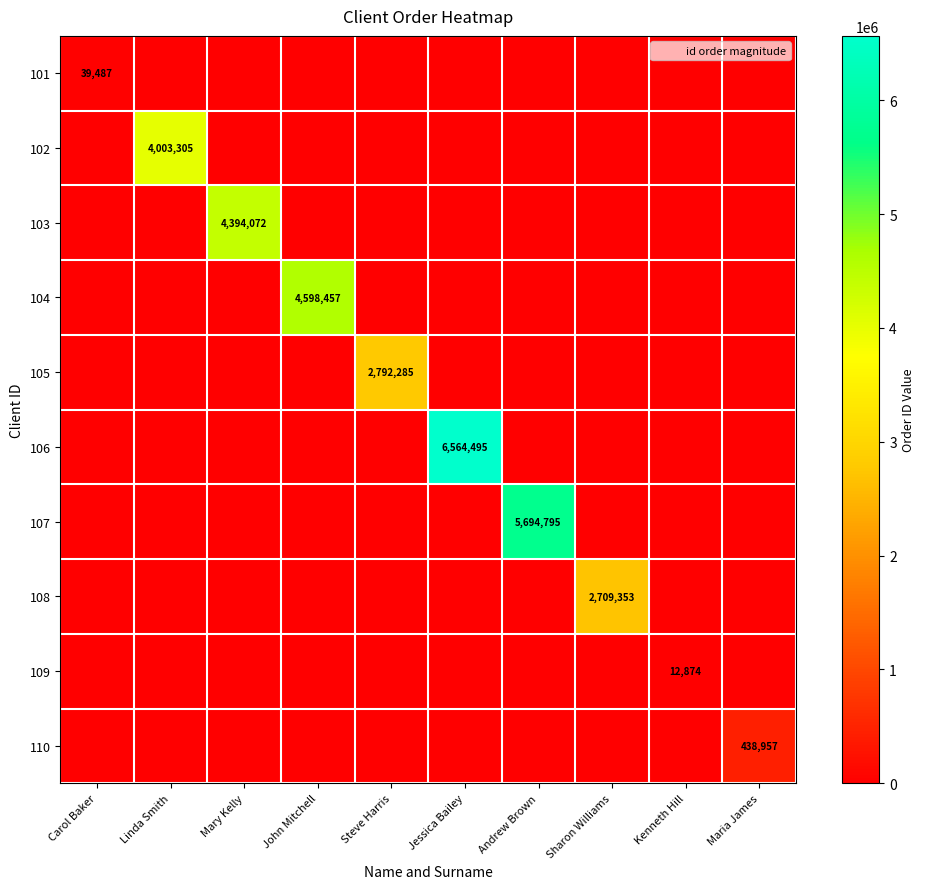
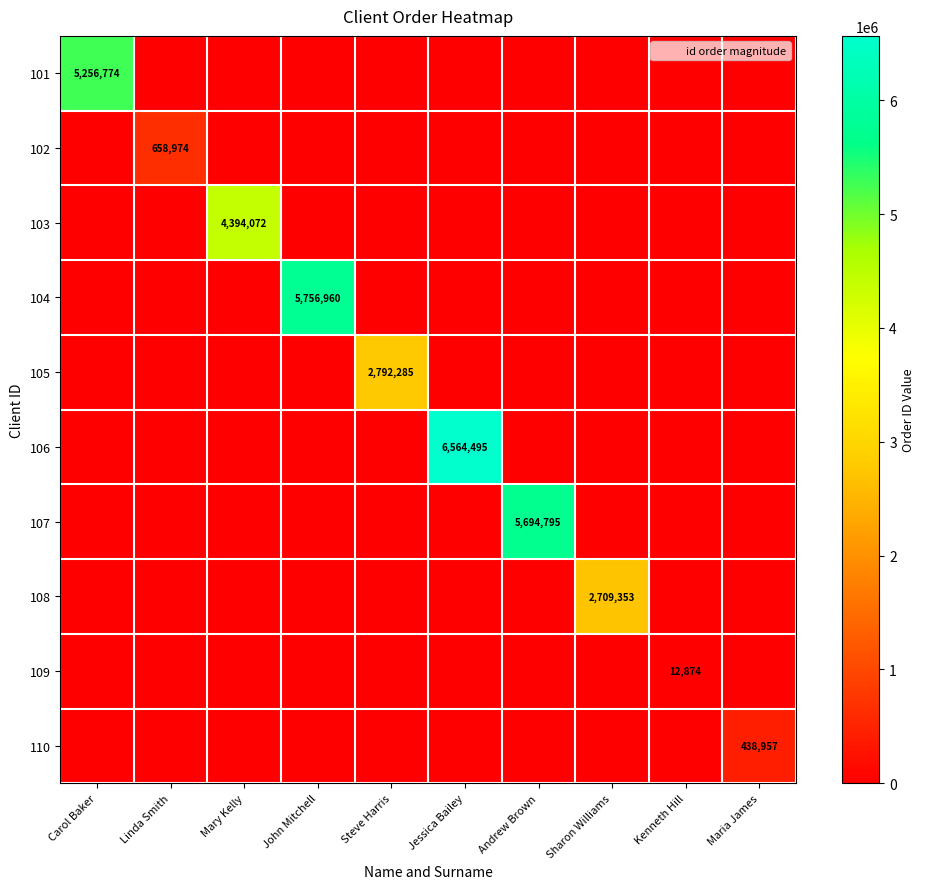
  {
    "101": {
-     "Carol Baker": "39,487"
+     "Carol Baker": "5,256,774"
    },
    "102": {
-     "Linda Smith": "4,003,305"
+     "Linda Smith": "658,974"
    },
    "103": {
      "Mary Kelly": "4,394,072"
    },
    "104": {
-     "John Mitchell": "4,598,457"
+     "John Mitchell": "5,756,960"
    },
    "105": {
      "Steve Harris": "2,792,285"
    },
    "106": {
      "Jessica Bailey": "6,564,495"
    },
    "107": {
      "Andrew Brown": "5,694,795"
    },
    "108": {
      "Sharon Williams": "2,709,353"
    },
    "109": {
      "Kenneth Hill": "12,874"
    },
    "110": {
      "Maria James": "438,957"
    }
  }
